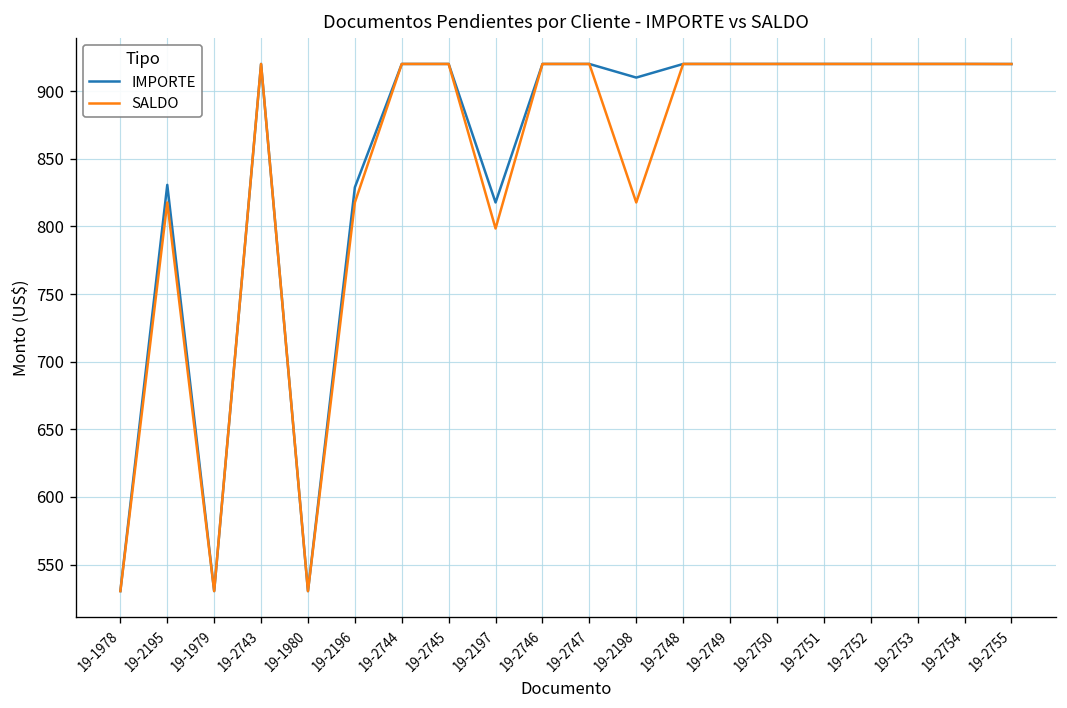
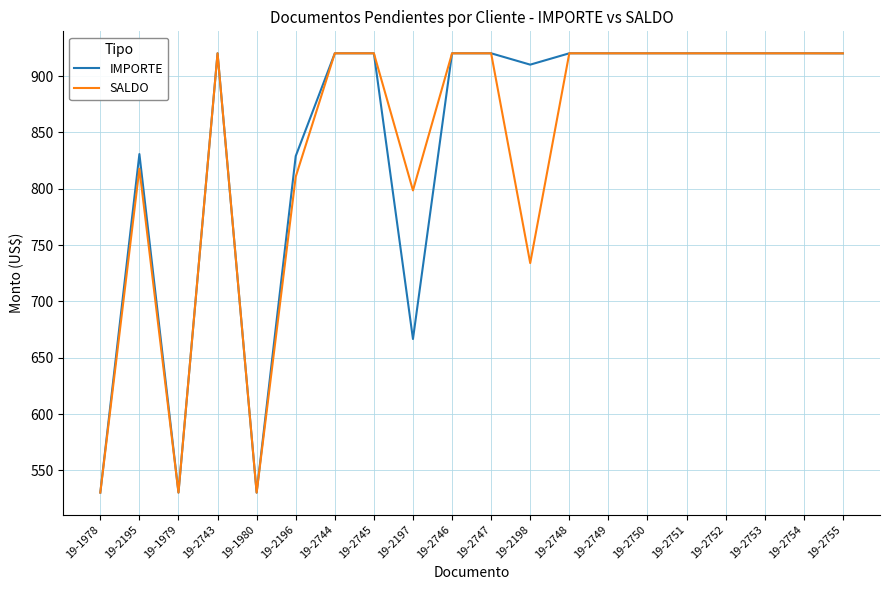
  {
    "IMPORTE": {
      "19-2195": 831,
      "19-2196": 829,
-     "19-2197": 818,
+     "19-2197": 667,
      "19-2198": 910
    },
    "SALDO": {
      "19-2195": 818,
-     "19-2196": 818,
+     "19-2196": 811,
      "19-2197": 798,
-     "19-2198": 818
+     "19-2198": 734
    }
  }
